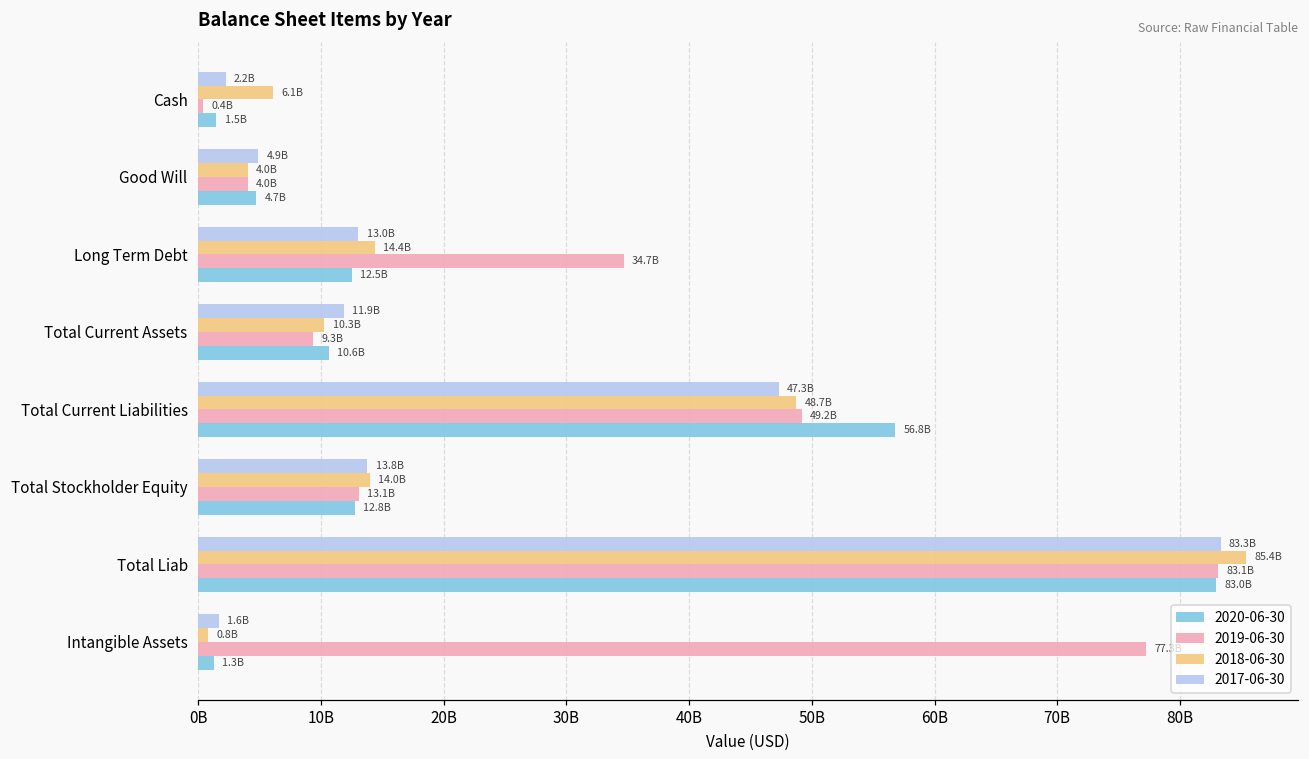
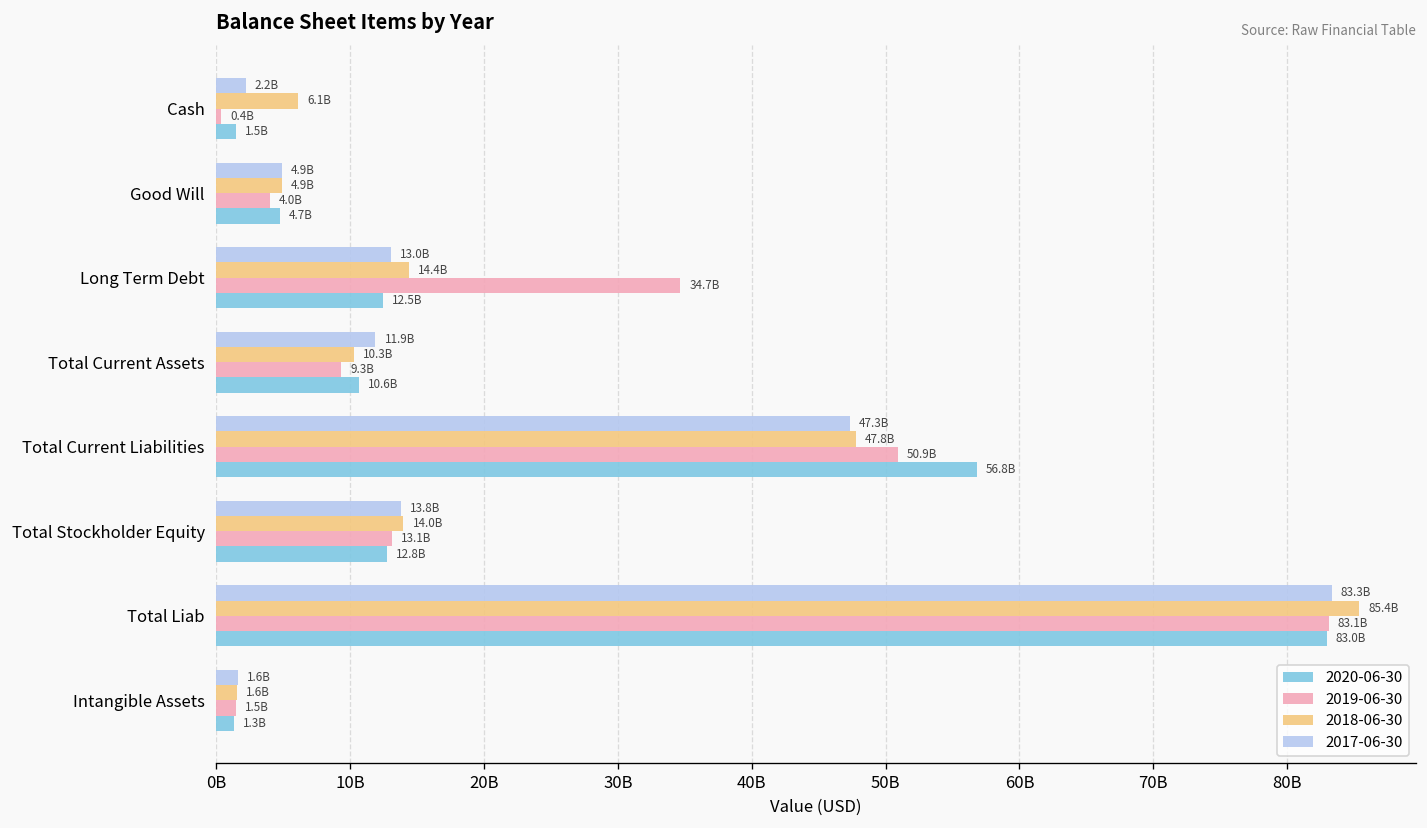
  {
    "2019-06-30": {
      "Cash": "0.4B",
      "Good Will": "4.0B",
      "Long Term Debt": "34.7B",
      "Total Current Assets": "9.3B",
-     "Total Current Liabilities": "49.2B",
+     "Total Current Liabilities": "50.9B",
      "Total Stockholder Equity": "13.1B",
      "Total Liab": "83.1B",
-     "Intangible Assets": "77300000000"
+     "Intangible Assets": "1500000000"
    },
    "2018-06-30": {
      "Cash": "6.1B",
-     "Good Will": "4.0B",
+     "Good Will": "4.9B",
      "Long Term Debt": "14.4B",
      "Total Current Assets": "10.3B",
-     "Total Current Liabilities": "48.7B",
+     "Total Current Liabilities": "47.8B",
      "Total Stockholder Equity": "14.0B",
      "Total Liab": "85.4B",
-     "Intangible Assets": "0.8B"
+     "Intangible Assets": "1.6B"
    }
  }
